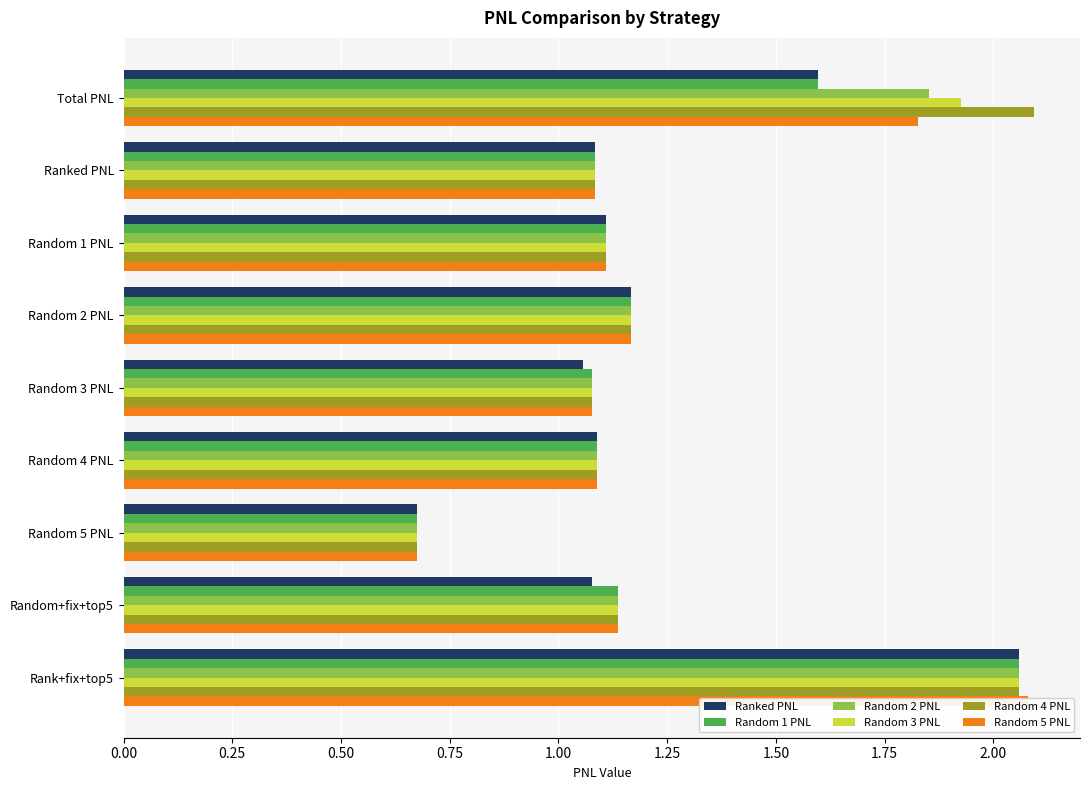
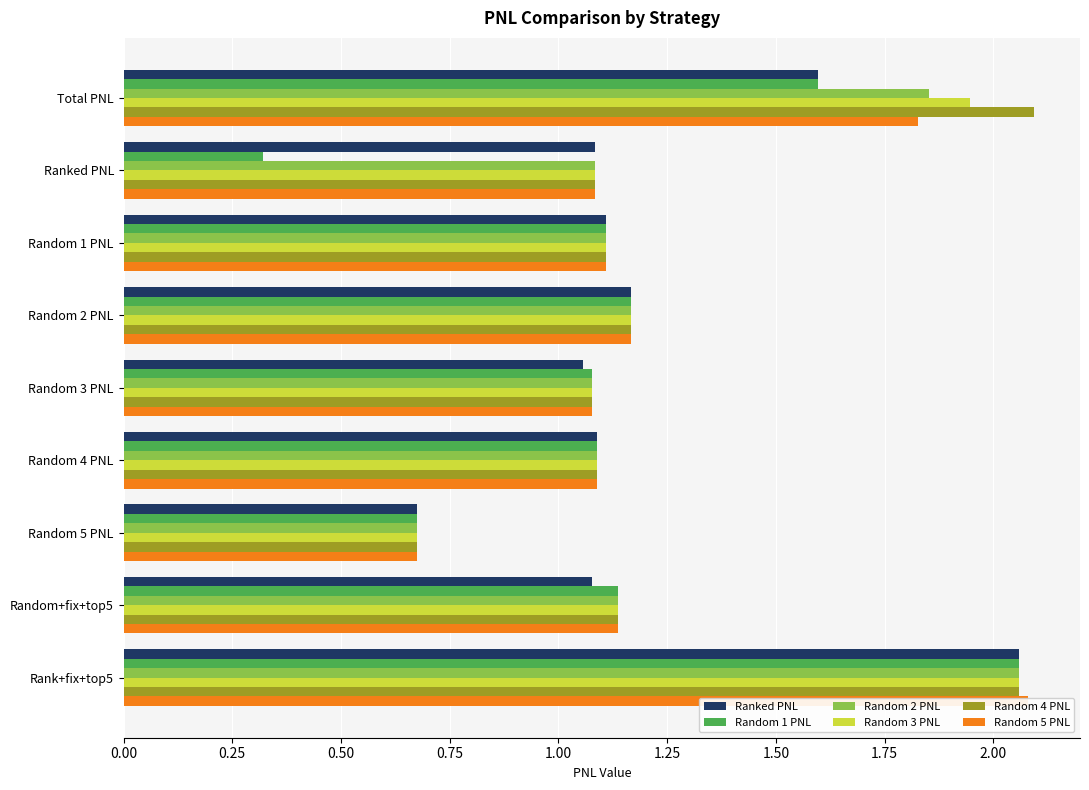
  {
    "Ranked PNL": {
      "Total PNL": 1.60,
      "Ranked PNL": 1.08,
      "Random 1 PNL": 1.11,
      "Random 2 PNL": 1.17,
      "Random 3 PNL": 1.06,
      "Random 4 PNL": 1.09,
      "Random 5 PNL": 0.68,
      "Random+fix+top5": 1.08,
      "Rank+fix+top5": 2.06
    },
    "Random 1 PNL": {
      "Total PNL": 1.60,
-     "Ranked PNL": 1.08,
+     "Ranked PNL": 0.32,
      "Random 1 PNL": 1.11,
      "Random 2 PNL": 1.17,
      "Random 3 PNL": 1.08,
      "Random 4 PNL": 1.09,
      "Random 5 PNL": 0.68,
      "Random+fix+top5": 1.14,
      "Rank+fix+top5": 2.06
    },
    "Random 3 PNL": {
-     "Total PNL": 1.93,
+     "Total PNL": 1.95,
      "Ranked PNL": 1.08,
      "Random 1 PNL": 1.11,
      "Random 2 PNL": 1.17,
      "Random 3 PNL": 1.08,
      "Random 4 PNL": 1.09,
      "Random 5 PNL": 0.68,
      "Random+fix+top5": 1.14,
      "Rank+fix+top5": 2.06
    },
    "Random 5 PNL": {
      "Total PNL": 1.83,
      "Ranked PNL": 1.08,
      "Random 1 PNL": 1.11,
      "Random 2 PNL": 1.17,
      "Random 3 PNL": 1.08,
      "Random 4 PNL": 1.09,
      "Random 5 PNL": 0.68,
      "Random+fix+top5": 1.14
    }
  }
